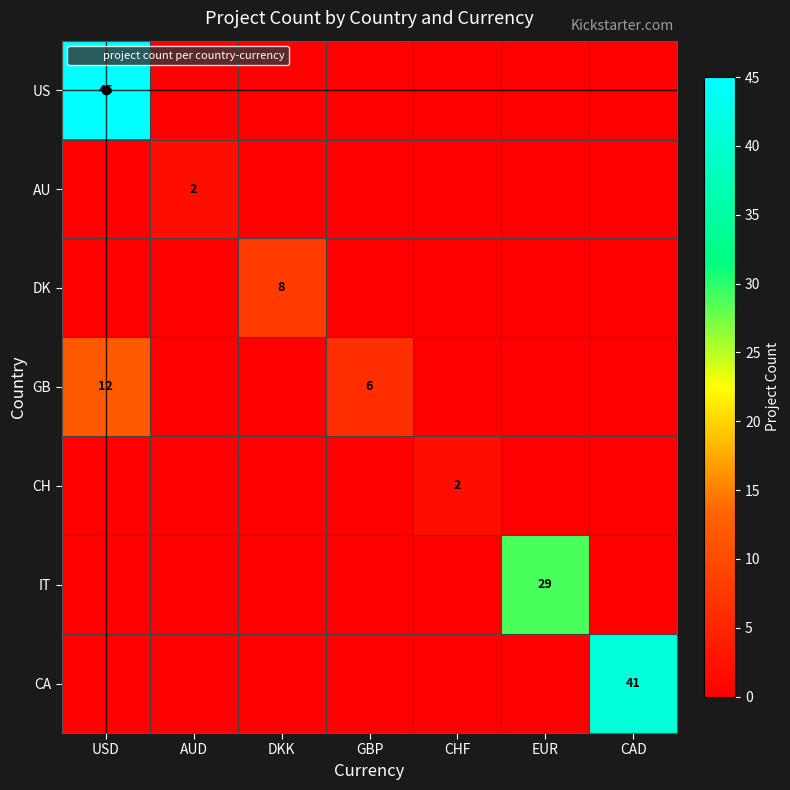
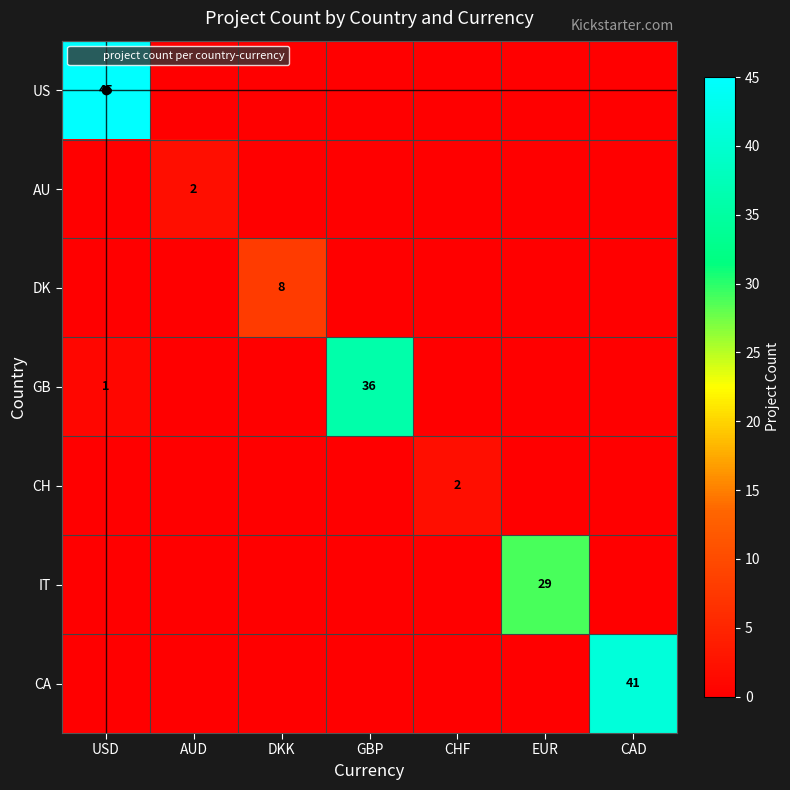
  {
    "AU": {
      "AUD": 2
    },
    "DK": {
      "DKK": 8
    },
    "GB": {
-     "USD": 12,
-     "GBP": 6
+     "USD": 1,
+     "GBP": 36
    },
    "CH": {
      "CHF": 2
    },
    "IT": {
      "EUR": 29
    },
    "CA": {
      "CAD": 41
    }
  }
